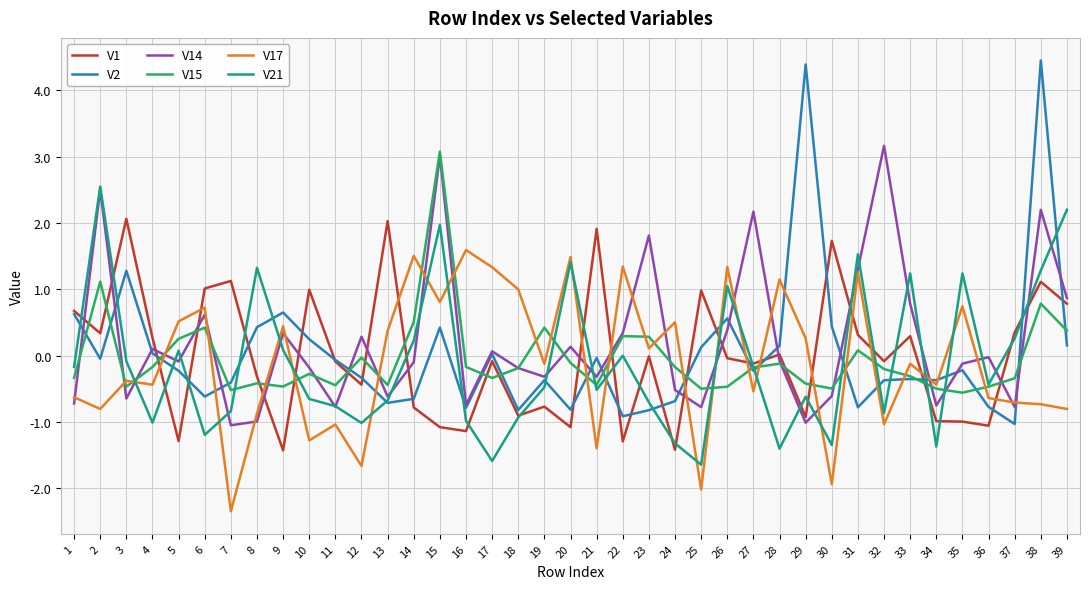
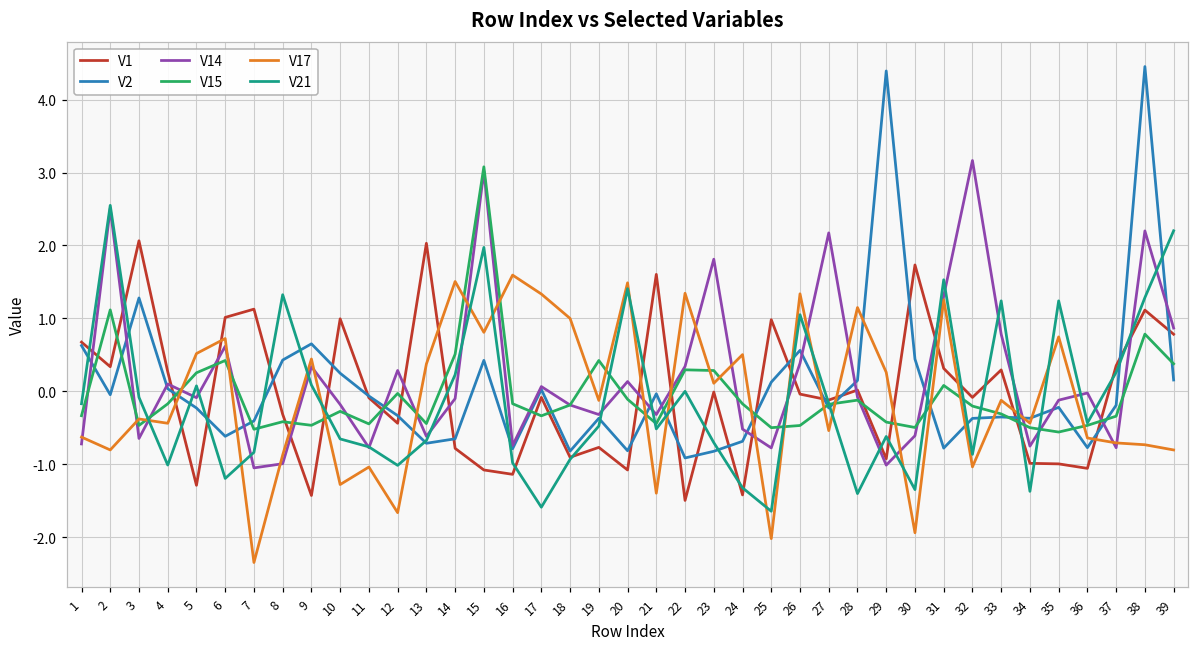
  {
    "V1": {
      "1": 0.7,
      "2": 0.3,
      "3": 2.1,
      "4": 0.3,
      "5": -1.3,
      "6": 1.0,
      "7": 1.1,
      "8": -0.3,
      "9": -1.4,
      "10": 1.0,
      "12": -0.4,
      "13": 2.0,
      "14": -0.8,
      "15": -1.1,
      "16": -1.1,
      "17": -0.1,
      "19": -0.8,
      "20": -1.1,
-     "21": 1.9,
-     "22": -1.3,
+     "21": 1.6,
+     "22": -1.5,
      "23": 0.0,
      "24": -1.4,
      "25": 1.0,
      "26": 0.0,
      "27": -0.1,
      "28": 0.0,
      "29": -0.9,
      "30": 1.7,
      "31": 0.3,
      "32": -0.1,
      "33": 0.3,
      "34": -1.0,
      "35": -1.0,
      "36": -1.1,
      "37": 0.4,
      "38": 1.1,
      "39": 0.8
    },
    "V2": {
      "1": 0.6,
      "2": 0.0,
      "3": 1.3,
      "4": 0.0,
      "5": -0.2,
      "6": -0.6,
      "7": -0.4,
      "8": 0.4,
      "9": 0.7,
      "10": 0.2,
      "12": -0.3,
      "14": -0.7,
      "15": 0.4,
      "16": -0.8,
      "17": 0.0,
      "18": -0.8,
      "19": -0.4,
      "20": -0.8,
      "21": 0.0,
      "22": -0.9,
      "23": -0.8,
      "24": -0.7,
      "25": 0.1,
      "26": 0.6,
      "27": -0.2,
      "28": 0.1,
      "29": 4.4,
      "30": 0.4,
      "31": -0.8,
      "32": -0.4,
      "33": -0.4,
      "34": -0.4,
      "35": -0.2,
      "36": -0.8,
-     "37": -1.0,
+     "37": -0.2,
      "38": 4.5,
      "39": 0.2
    },
    "V14": {
      "1": -0.7,
      "2": 2.5,
      "3": -0.6,
      "4": 0.1,
      "5": -0.1,
      "6": 0.6,
      "7": -1.0,
      "8": -1.0,
      "9": 0.3,
      "10": -0.2,
      "12": 0.3,
      "13": -0.6,
      "14": -0.1,
      "15": 3.0,
      "16": -0.7,
      "17": 0.1,
      "19": -0.3,
      "20": 0.1,
      "21": -0.3,
      "22": 0.3,
      "23": 1.8,
      "24": -0.5,
      "25": -0.8,
      "26": 0.4,
      "27": 2.2,
      "28": -0.1,
      "29": -1.0,
      "30": -0.6,
      "31": 1.3,
      "32": 3.2,
      "33": 0.8,
      "34": -0.8,
      "35": -0.1,
      "36": 0.0,
      "37": -0.8,
      "38": 2.2,
      "39": 0.9
    },
    "V17": {
      "1": -0.6,
      "2": -0.8,
      "3": -0.4,
      "4": -0.4,
      "5": 0.5,
      "6": 0.7,
      "7": -2.3,
      "8": -0.9,
      "9": 0.4,
      "10": -1.3,
      "11": -1.0,
      "12": -1.7,
      "13": 0.4,
      "14": 1.5,
      "15": 0.8,
      "16": 1.6,
      "17": 1.3,
      "18": 1.0,
      "19": -0.1,
      "20": 1.5,
      "21": -1.4,
      "22": 1.3,
      "23": 0.1,
      "24": 0.5,
      "25": -2.0,
      "26": 1.3,
      "27": -0.5,
      "28": 1.1,
      "29": 0.3,
      "30": -1.9,
      "31": 1.3,
      "32": -1.0,
      "33": -0.1,
      "34": -0.4,
      "35": 0.7,
      "36": -0.6,
      "37": -0.7,
      "38": -0.7,
      "39": -0.8
    }
  }
